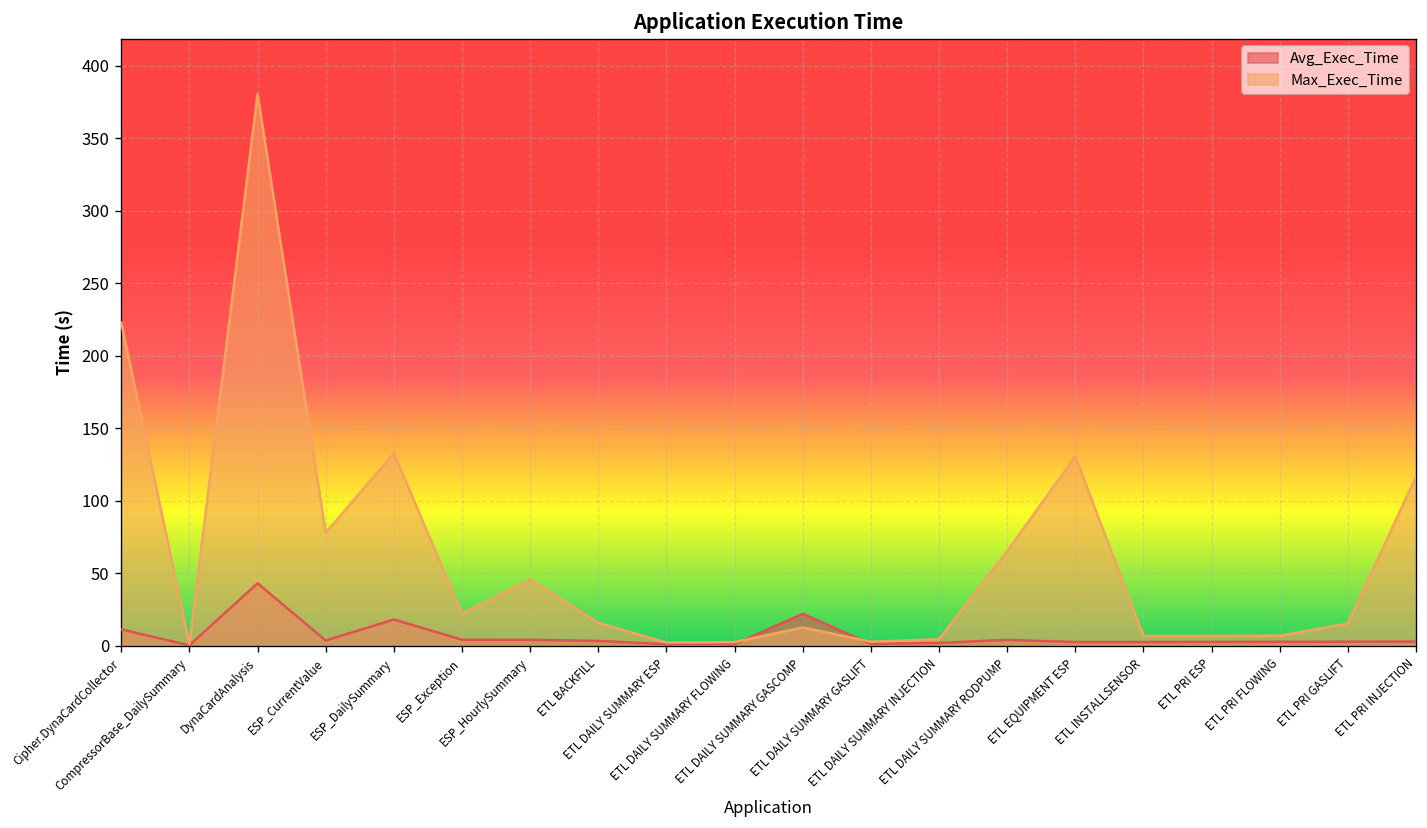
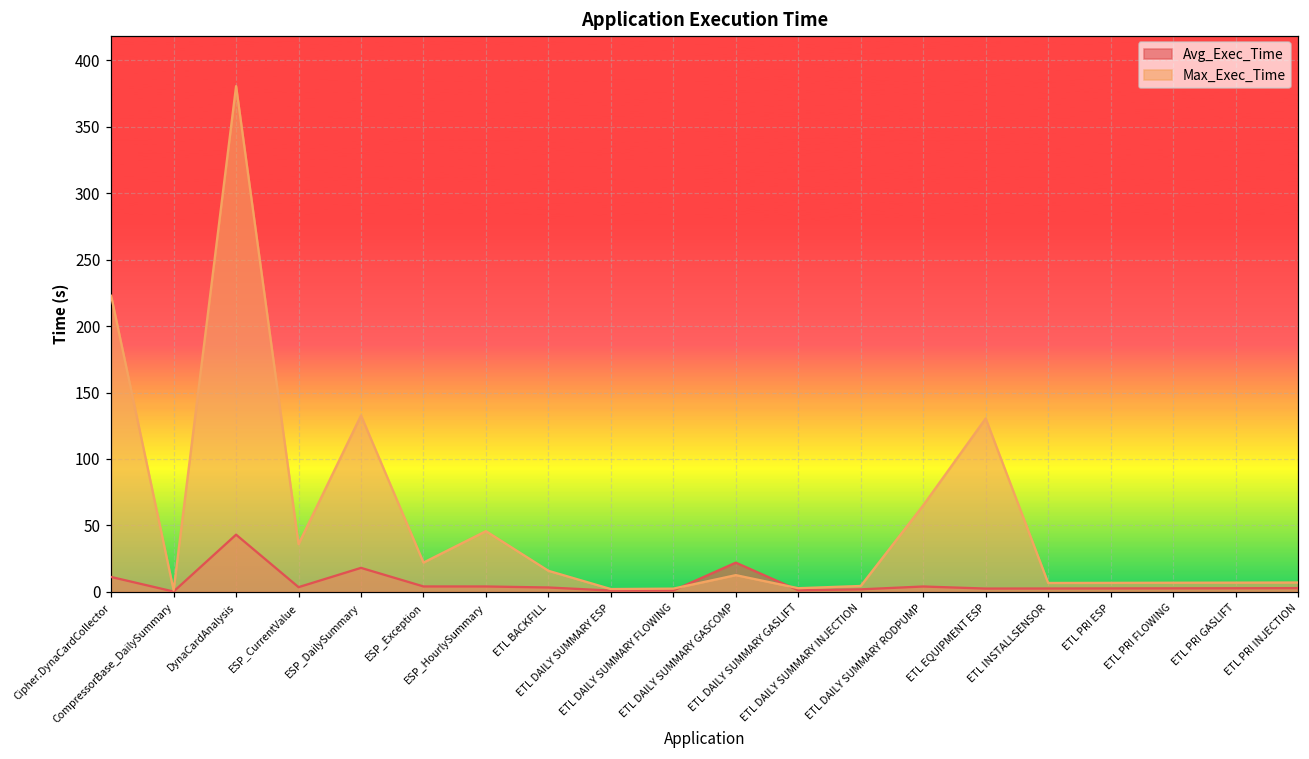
  {
    "Avg_Exec_Time": {
      "Cipher.DynaCardCollector": 11,
      "DynaCardAnalysis": 43,
      "ESP_CurrentValue": 4,
      "ESP_DailySummary": 18,
      "ESP_Exception": 4,
      "ESP_HourlySummary": 4,
      "ETL BACKFILL": 3,
      "ETL DAILY SUMMARY GASCOMP": 22,
      "ETL DAILY SUMMARY INJECTION": 2,
      "ETL DAILY SUMMARY RODPUMP": 4,
      "ETL EQUIPMENT ESP": 2,
      "ETL INSTALLSENSOR": 3,
      "ETL PRI ESP": 3,
      "ETL PRI FLOWING": 3,
      "ETL PRI GASLIFT": 3,
      "ETL PRI INJECTION": 3
    },
    "Max_Exec_Time": {
      "Cipher.DynaCardCollector": 223,
      "DynaCardAnalysis": 381,
-     "ESP_CurrentValue": 78,
+     "ESP_CurrentValue": 36,
      "ESP_DailySummary": 133,
      "ESP_Exception": 22,
      "ESP_HourlySummary": 46,
      "ETL BACKFILL": 16,
      "ETL DAILY SUMMARY GASCOMP": 13,
      "ETL DAILY SUMMARY INJECTION": 4,
      "ETL DAILY SUMMARY RODPUMP": 65,
      "ETL EQUIPMENT ESP": 131,
      "ETL INSTALLSENSOR": 7,
      "ETL PRI ESP": 7,
      "ETL PRI FLOWING": 7,
-     "ETL PRI GASLIFT": 15,
-     "ETL PRI INJECTION": 117
+     "ETL PRI GASLIFT": 7,
+     "ETL PRI INJECTION": 7
    }
  }
